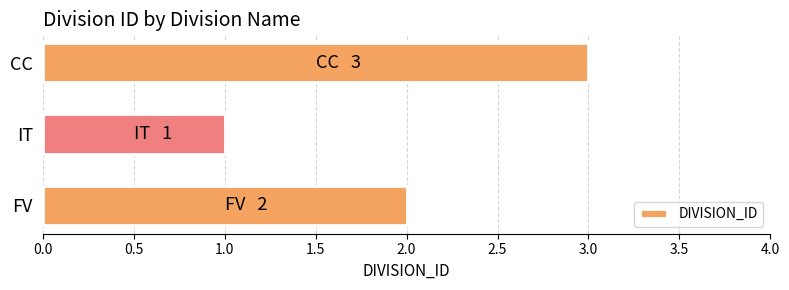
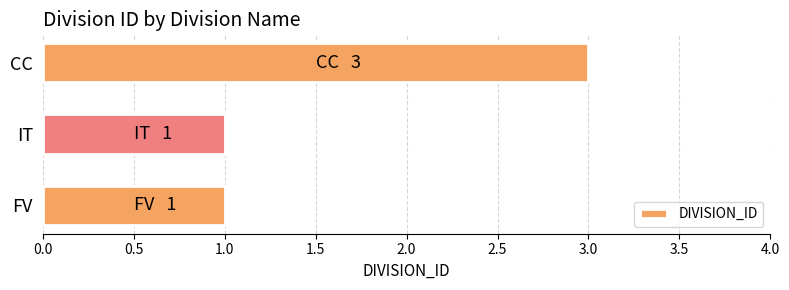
  {
    "CC": 3,
    "IT": 1,
-   "FV": 2
+   "FV": 1
  }
